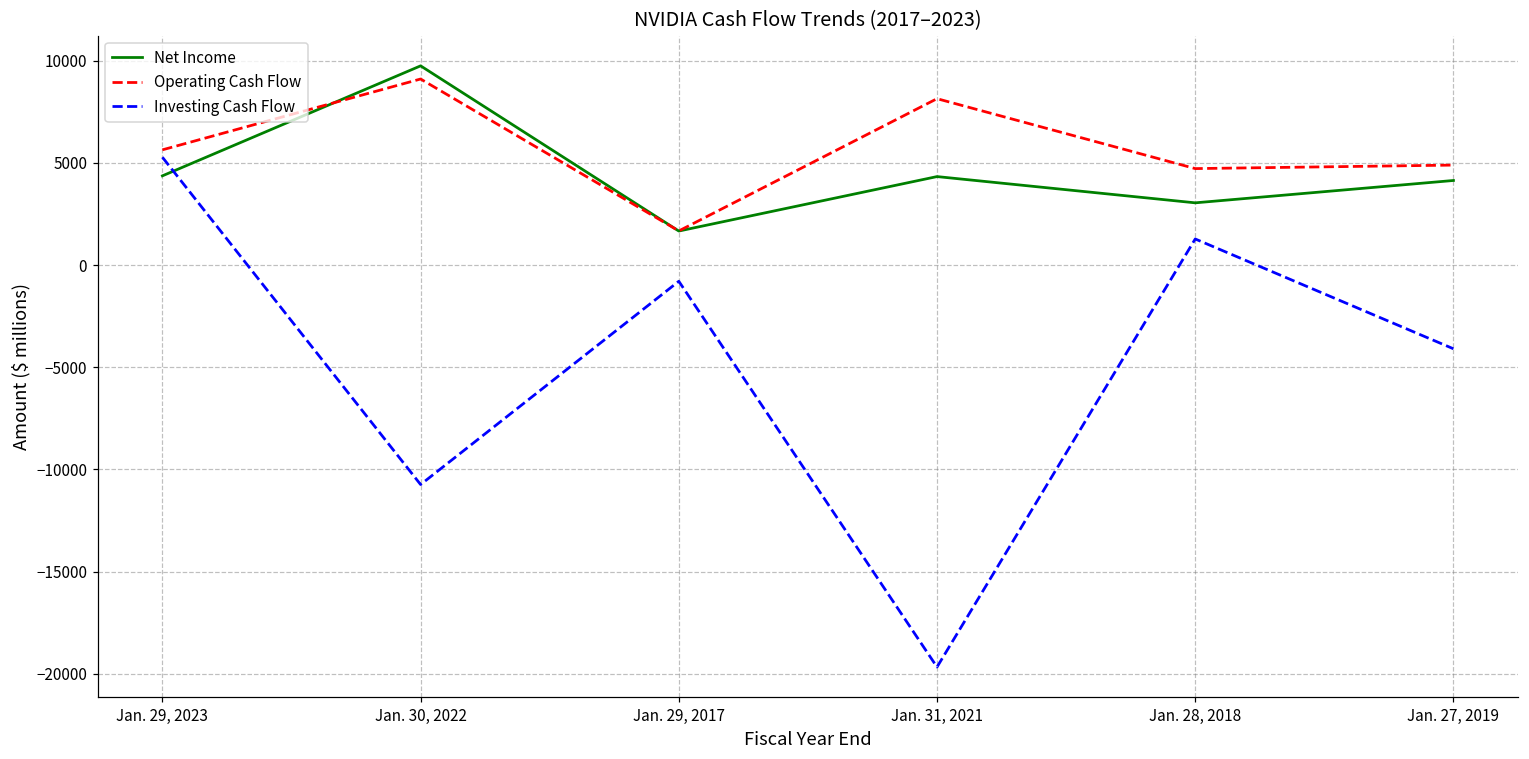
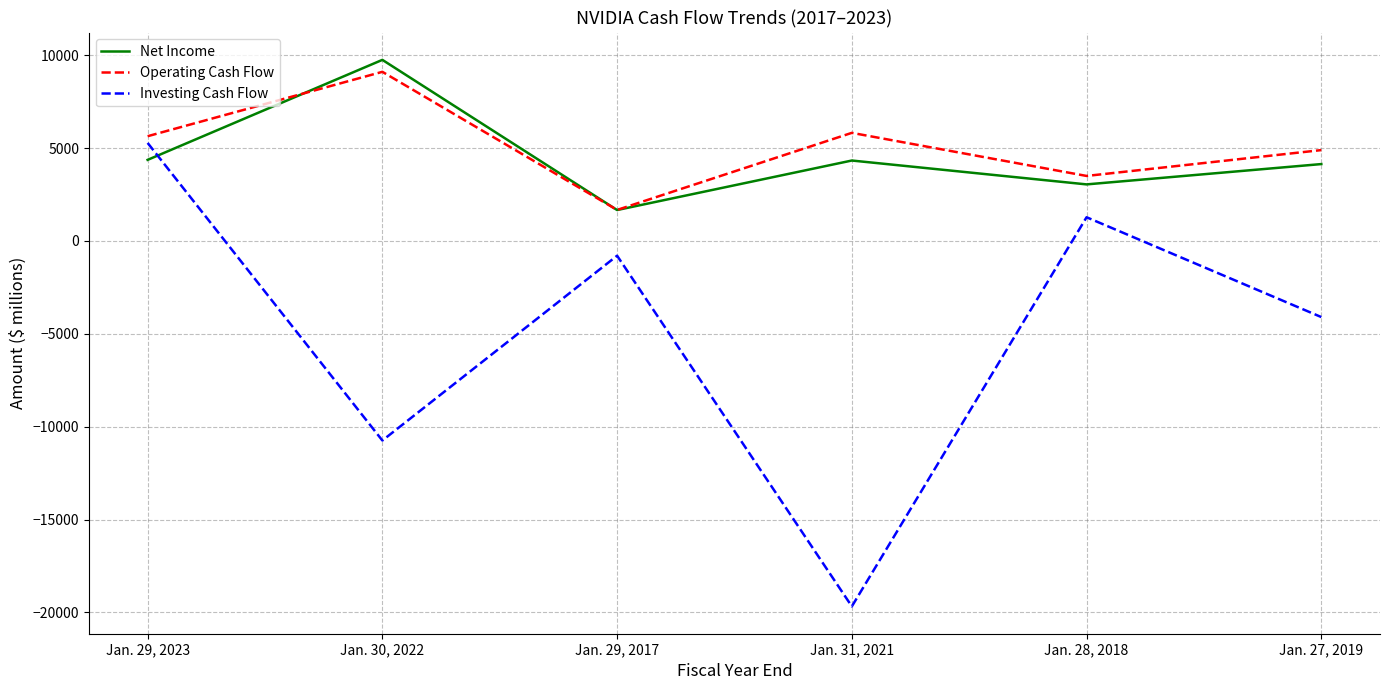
  {
    "Net Income": {
      "Jan. 29, 2023": 4400,
      "Jan. 30, 2022": 9800,
      "Jan. 31, 2021": 4300,
      "Jan. 28, 2018": 3000,
      "Jan. 27, 2019": 4100
    },
    "Operating Cash Flow": {
      "Jan. 29, 2023": 5600,
      "Jan. 30, 2022": 9100,
-     "Jan. 31, 2021": 8100,
-     "Jan. 28, 2018": 4700,
+     "Jan. 31, 2021": 5800,
+     "Jan. 28, 2018": 3500,
      "Jan. 27, 2019": 4900
    },
    "Investing Cash Flow": {
      "Jan. 29, 2023": 5300,
      "Jan. 30, 2022": -10700,
      "Jan. 29, 2017": -800,
      "Jan. 31, 2021": -19700,
      "Jan. 28, 2018": 1300,
      "Jan. 27, 2019": -4100
    }
  }
